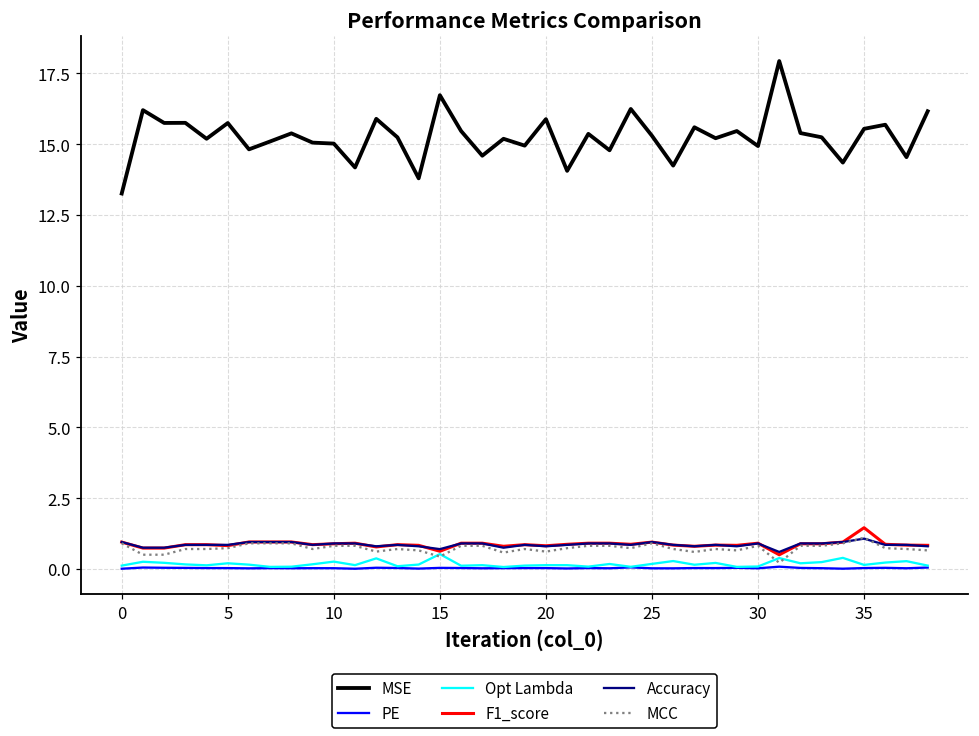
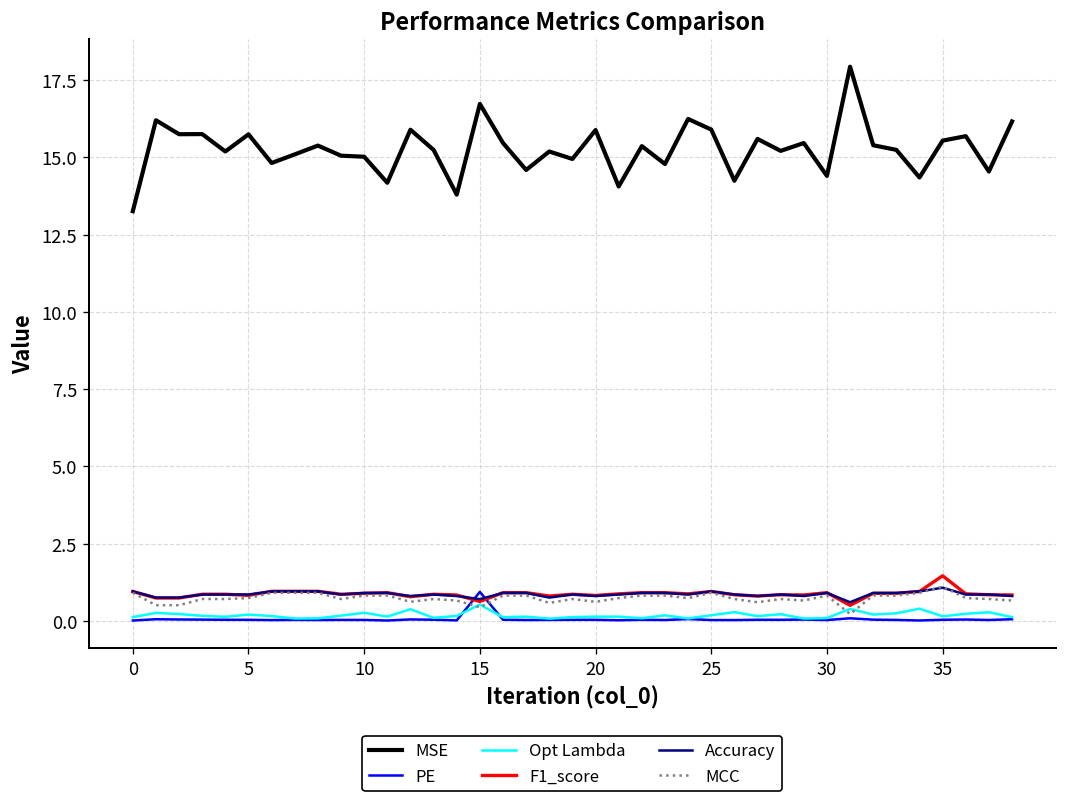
  {
    "MSE": {
      "0": 13.3,
      "5": 15.7,
      "10": 15.0,
      "15": 16.7,
      "20": 15.9,
-     "25": 15.3,
-     "30": 14.9,
+     "25": 15.9,
+     "30": 14.4,
      "35": 15.5
    },
    "PE": {
      "0": 0.0,
      "5": 0.0,
      "10": 0.0,
-     "15": 0.0,
+     "15": 0.9,
      "20": 0.0,
      "25": 0.0,
      "35": 0.0
    },
    "Opt Lambda": {
      "0": 0.1,
      "5": 0.2,
      "10": 0.3,
      "20": 0.1,
      "25": 0.2,
      "35": 0.1
    },
    "F1_score": {
      "35": 1.5
    },
    "MCC": {
      "20": 0.6
    }
  }
